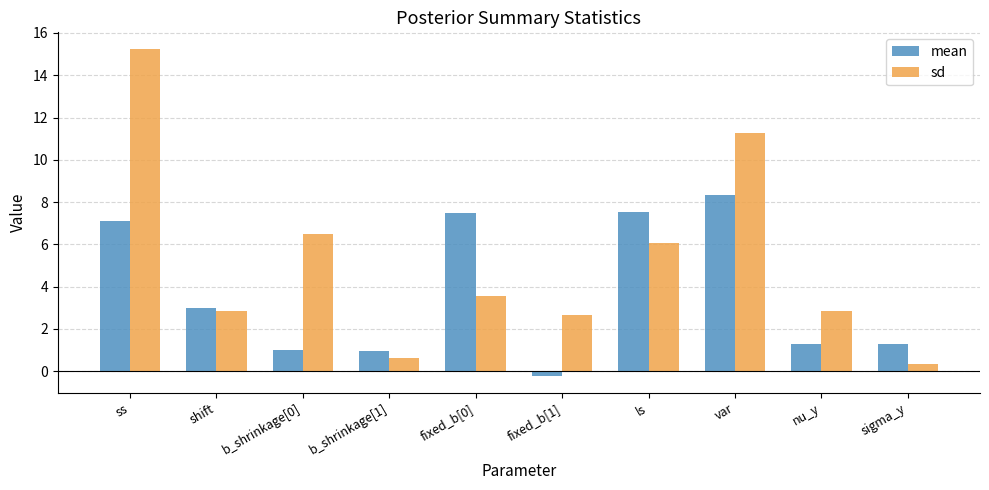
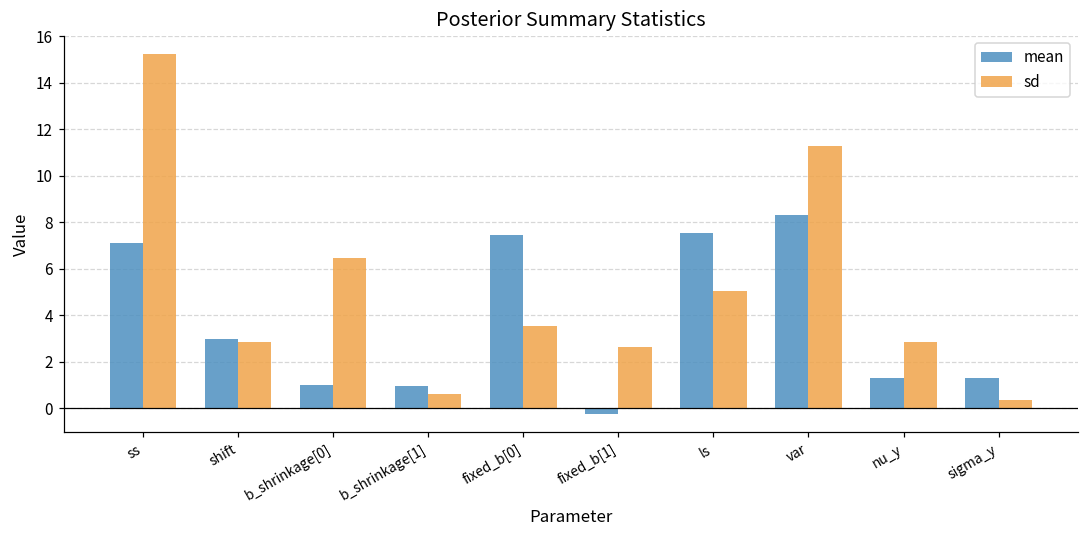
  {
    "mean": {
      "ss": 7.1,
      "shift": 3.0,
      "b_shrinkage[0]": 1.0,
      "b_shrinkage[1]": 1.0,
      "fixed_b[0]": 7.5,
      "fixed_b[1]": -0.2,
      "ls": 7.5,
      "var": 8.3,
      "nu_y": 1.3,
      "sigma_y": 1.3
    },
    "sd": {
      "ss": 15.3,
      "shift": 2.9,
      "b_shrinkage[0]": 6.5,
      "b_shrinkage[1]": 0.6,
      "fixed_b[0]": 3.6,
      "fixed_b[1]": 2.6,
-     "ls": 6.1,
+     "ls": 5.1,
      "var": 11.3,
      "nu_y": 2.8,
      "sigma_y": 0.3
    }
  }
